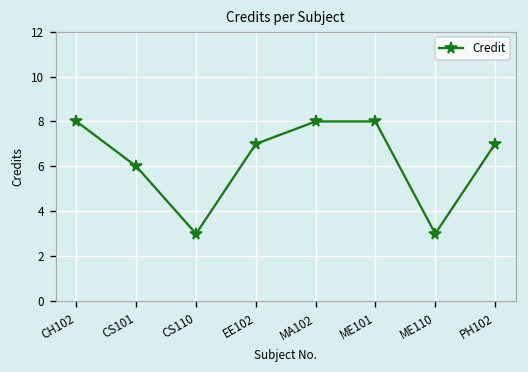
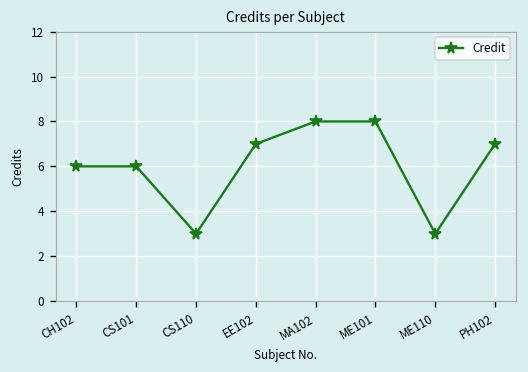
  {
-   "CH102": 8,
+   "CH102": 6,
    "CS101": 6,
    "CS110": 3,
    "EE102": 7,
    "MA102": 8,
    "ME101": 8,
    "ME110": 3,
    "PH102": 7
  }
